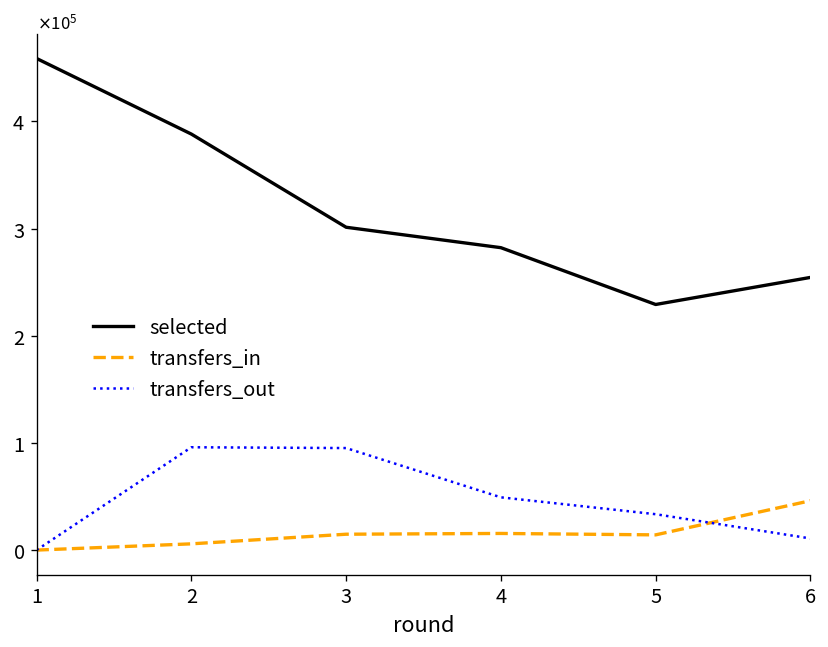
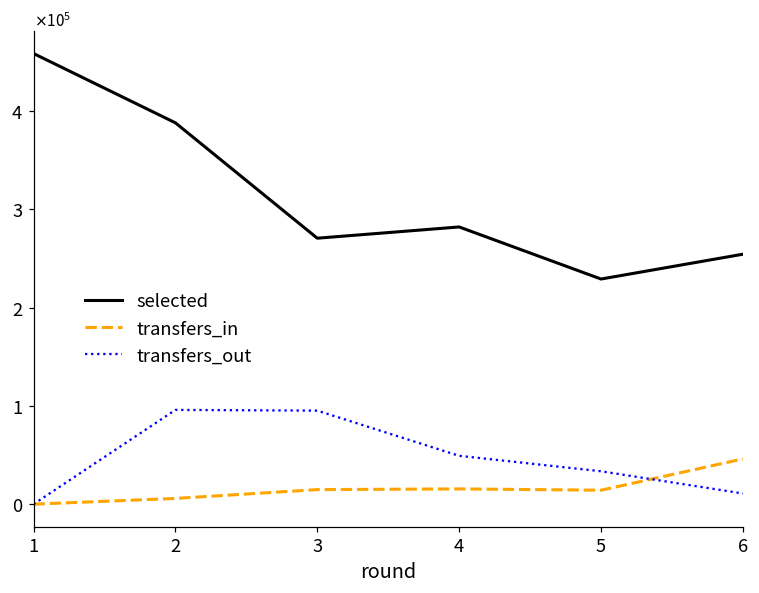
  {
    "selected": {
      "1": 460000,
      "2": 390000,
-     "3": 300000,
+     "3": 270000,
      "4": 280000,
      "5": 230000,
      "6": 250000
    },
    "transfers_in": {
      "2": 10000,
      "3": 10000,
      "4": 20000,
      "5": 10000,
      "6": 50000
    },
    "transfers_out": {
      "2": 100000,
      "3": 100000,
      "4": 50000,
      "5": 30000,
      "6": 10000
    }
  }
